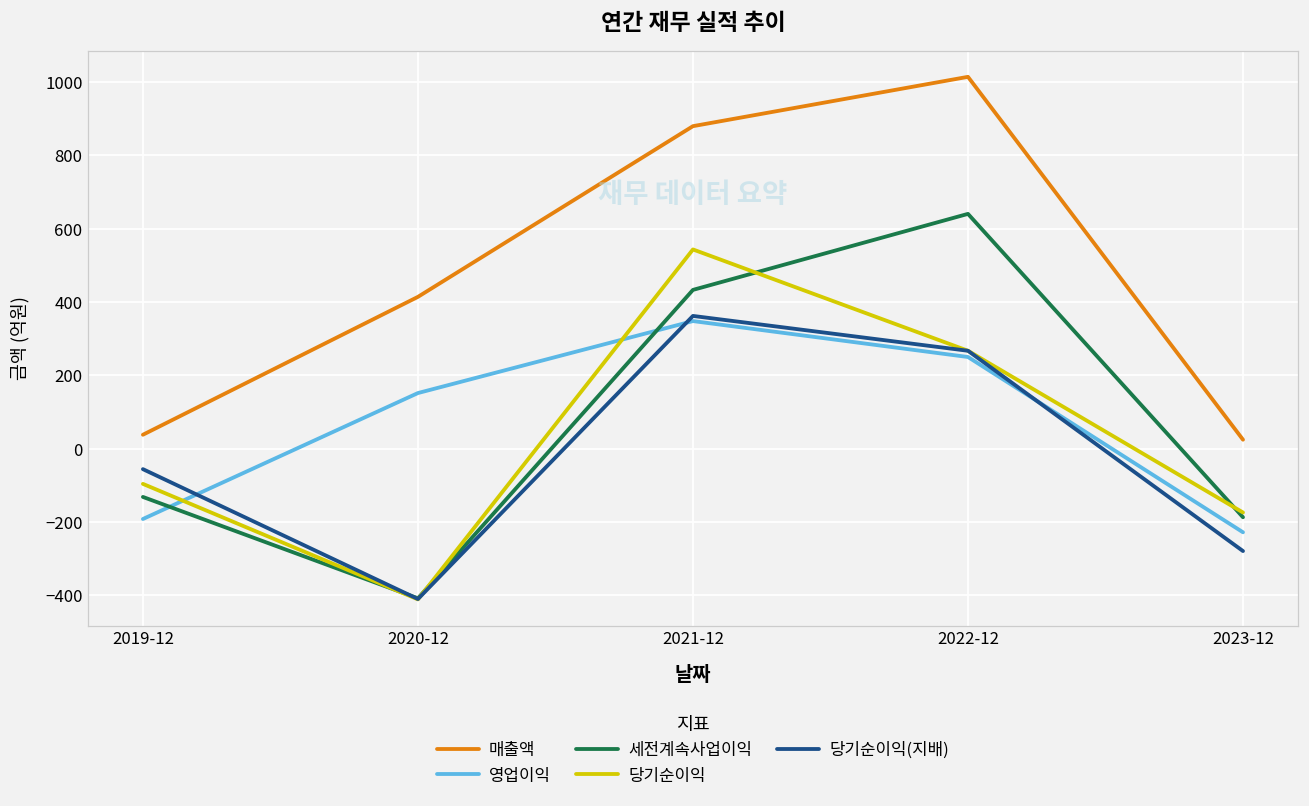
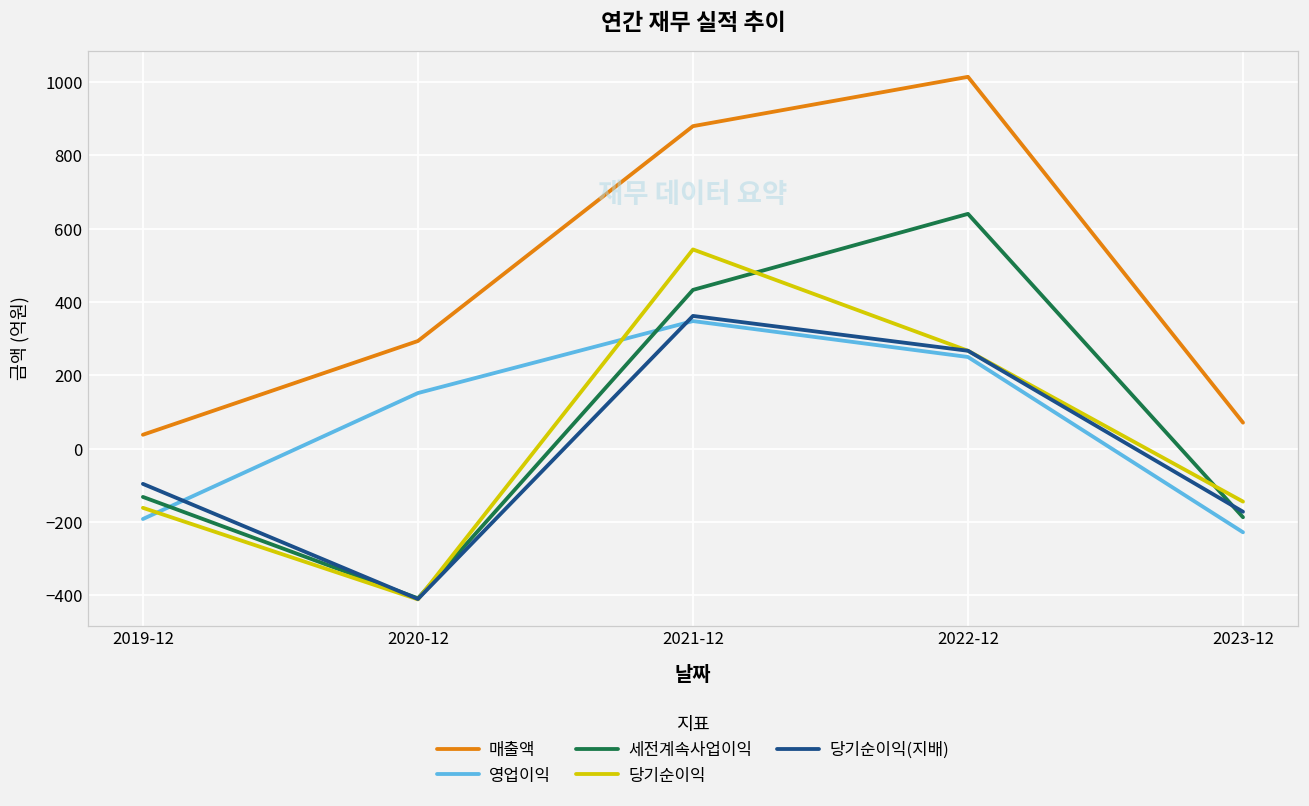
  {
    "매출액": {
      "2019-12": 40,
-     "2020-12": 410,
+     "2020-12": 290,
      "2021-12": 880,
      "2022-12": 1010,
-     "2023-12": 20
+     "2023-12": 70
    },
    "영업이익": {
      "2019-12": -190,
      "2020-12": 150,
      "2021-12": 350,
      "2022-12": 250,
      "2023-12": -230
    },
    "세전계속사업이익": {
      "2019-12": -130,
      "2021-12": 430,
      "2022-12": 640,
      "2023-12": -190
    },
    "당기순이익": {
-     "2019-12": -100,
+     "2019-12": -160,
      "2021-12": 540,
-     "2023-12": -170
+     "2023-12": -140
    },
    "당기순이익(지배)": {
-     "2019-12": -60,
+     "2019-12": -100,
      "2021-12": 360,
-     "2023-12": -280
+     "2023-12": -170
    }
  }
